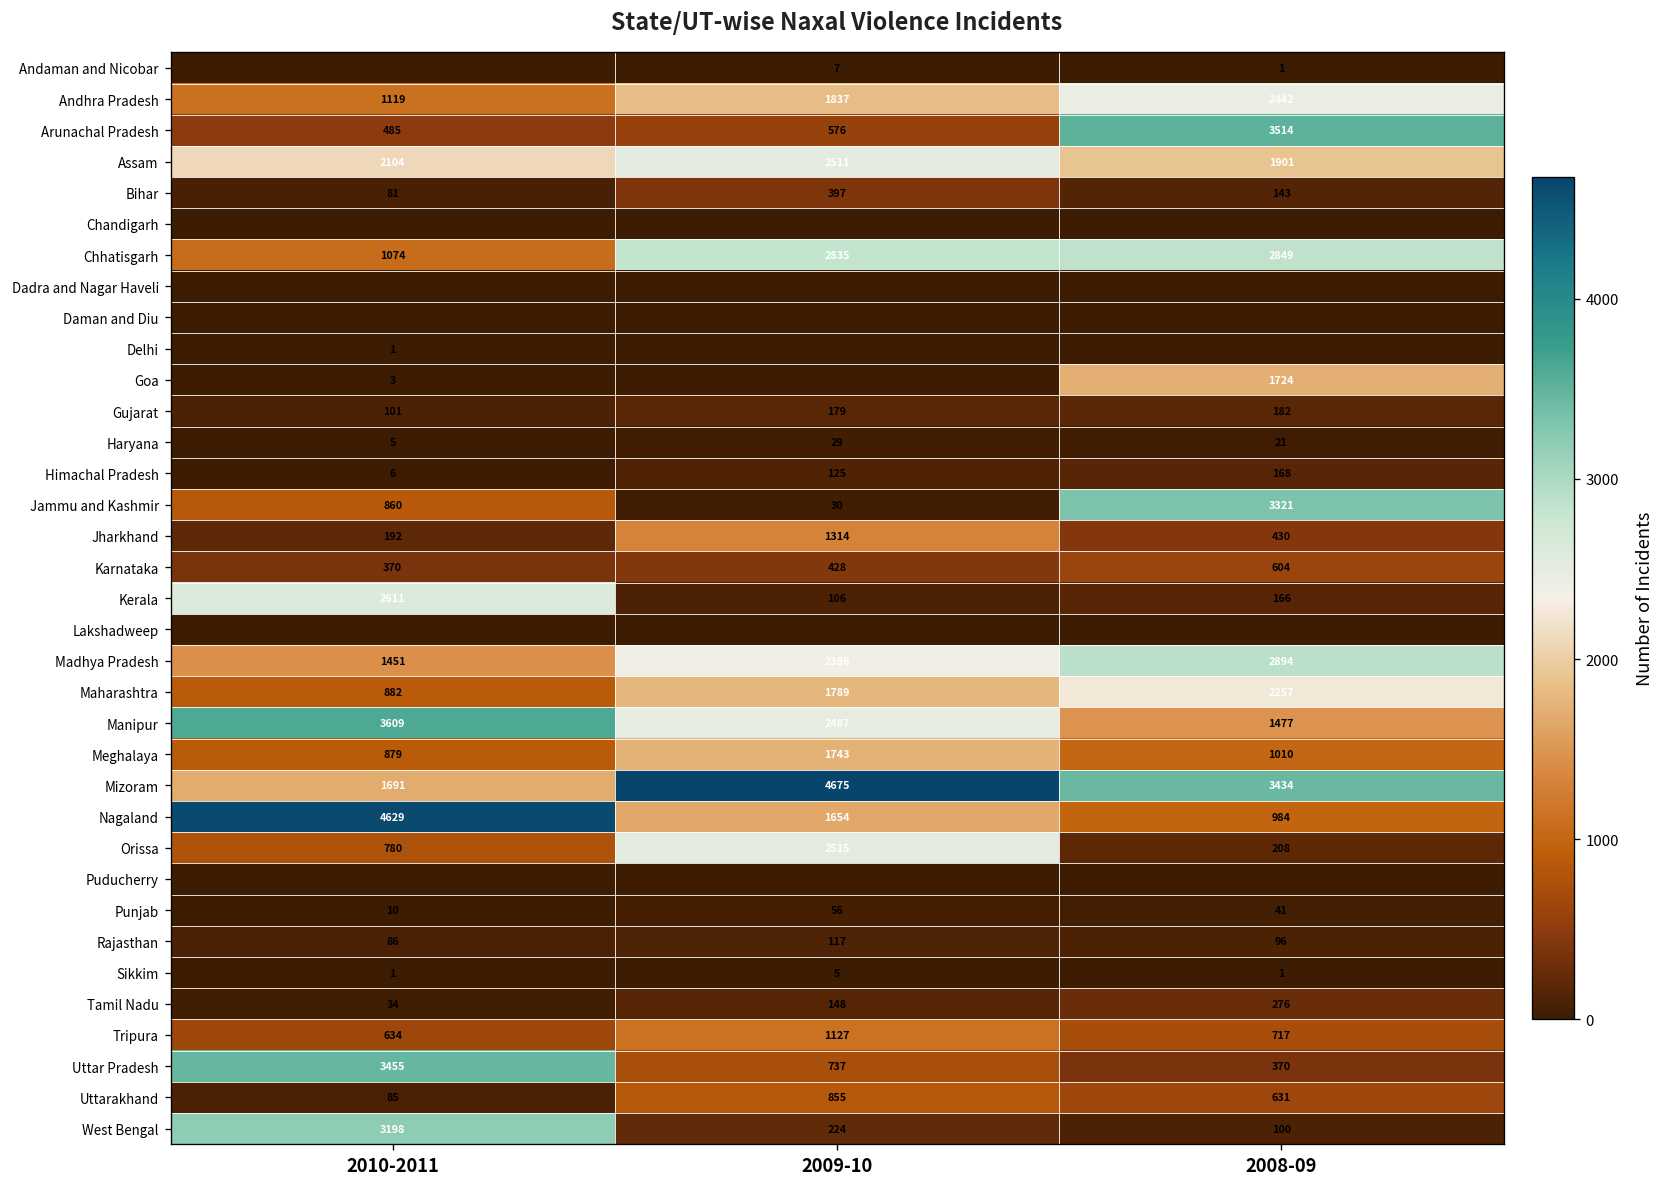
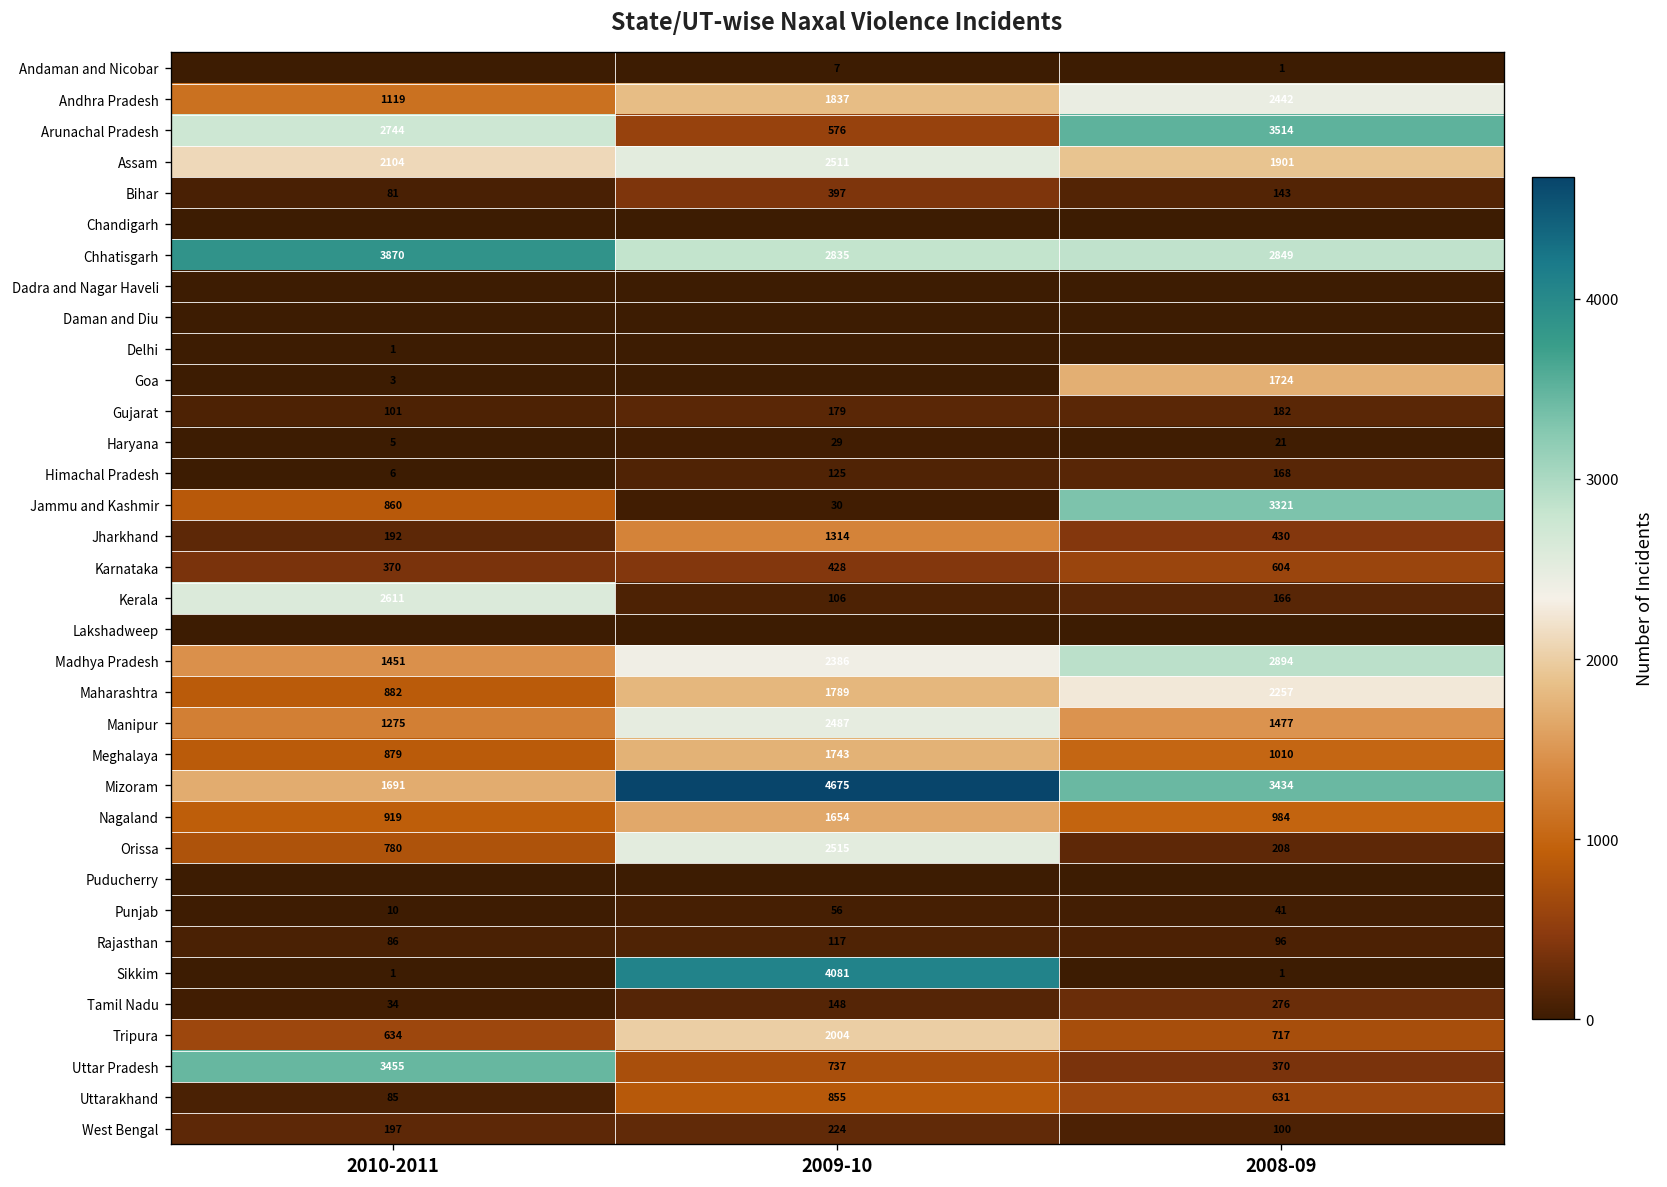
  {
    "Andaman and Nicobar": {
      "2009-10": 7,
      "2008-09": 1
    },
    "Andhra Pradesh": {
      "2010-2011": 1119,
      "2009-10": 1837
    },
    "Arunachal Pradesh": {
-     "2010-2011": 485,
+     "2010-2011": 2744,
      "2009-10": 576,
      "2008-09": 3514
    },
    "Assam": {
      "2010-2011": 2104,
      "2008-09": 1901
    },
    "Bihar": {
      "2010-2011": 81,
      "2009-10": 397,
      "2008-09": 143
    },
    "Chhatisgarh": {
-     "2010-2011": 1074,
+     "2010-2011": 3870,
      "2009-10": 2835,
      "2008-09": 2849
    },
    "Delhi": {
      "2010-2011": 1
    },
    "Goa": {
      "2010-2011": 3,
      "2008-09": 1724
    },
    "Gujarat": {
      "2010-2011": 101,
      "2009-10": 179,
      "2008-09": 182
    },
    "Haryana": {
      "2010-2011": 5,
      "2009-10": 29,
      "2008-09": 21
    },
    "Himachal Pradesh": {
      "2010-2011": 6,
      "2009-10": 125,
      "2008-09": 168
    },
    "Jammu and Kashmir": {
      "2010-2011": 860,
      "2009-10": 30,
      "2008-09": 3321
    },
    "Jharkhand": {
      "2010-2011": 192,
      "2009-10": 1314,
      "2008-09": 430
    },
    "Karnataka": {
      "2010-2011": 370,
      "2009-10": 428,
      "2008-09": 604
    },
    "Kerala": {
      "2009-10": 106,
      "2008-09": 166
    },
    "Madhya Pradesh": {
      "2010-2011": 1451,
      "2008-09": 2894
    },
    "Maharashtra": {
      "2010-2011": 882,
      "2009-10": 1789
    },
    "Manipur": {
-     "2010-2011": 3609,
+     "2010-2011": 1275,
      "2008-09": 1477
    },
    "Meghalaya": {
      "2010-2011": 879,
      "2009-10": 1743,
      "2008-09": 1010
    },
    "Mizoram": {
      "2010-2011": 1691,
      "2009-10": 4675,
      "2008-09": 3434
    },
    "Nagaland": {
-     "2010-2011": 4629,
+     "2010-2011": 919,
      "2009-10": 1654,
      "2008-09": 984
    },
    "Orissa": {
      "2010-2011": 780,
      "2008-09": 208
    },
    "Punjab": {
      "2010-2011": 10,
      "2009-10": 56,
      "2008-09": 41
    },
    "Rajasthan": {
      "2010-2011": 86,
      "2009-10": 117,
      "2008-09": 96
    },
    "Sikkim": {
      "2010-2011": 1,
-     "2009-10": 5,
+     "2009-10": 4081,
      "2008-09": 1
    },
    "Tamil Nadu": {
      "2010-2011": 34,
      "2009-10": 148,
      "2008-09": 276
    },
    "Tripura": {
      "2010-2011": 634,
-     "2009-10": 1127,
+     "2009-10": 2004,
      "2008-09": 717
    },
    "Uttar Pradesh": {
      "2010-2011": 3455,
      "2009-10": 737,
      "2008-09": 370
    },
    "Uttarakhand": {
      "2010-2011": 85,
      "2009-10": 855,
      "2008-09": 631
    },
    "West Bengal": {
-     "2010-2011": 3198,
+     "2010-2011": 197,
      "2009-10": 224,
      "2008-09": 100
    }
  }
